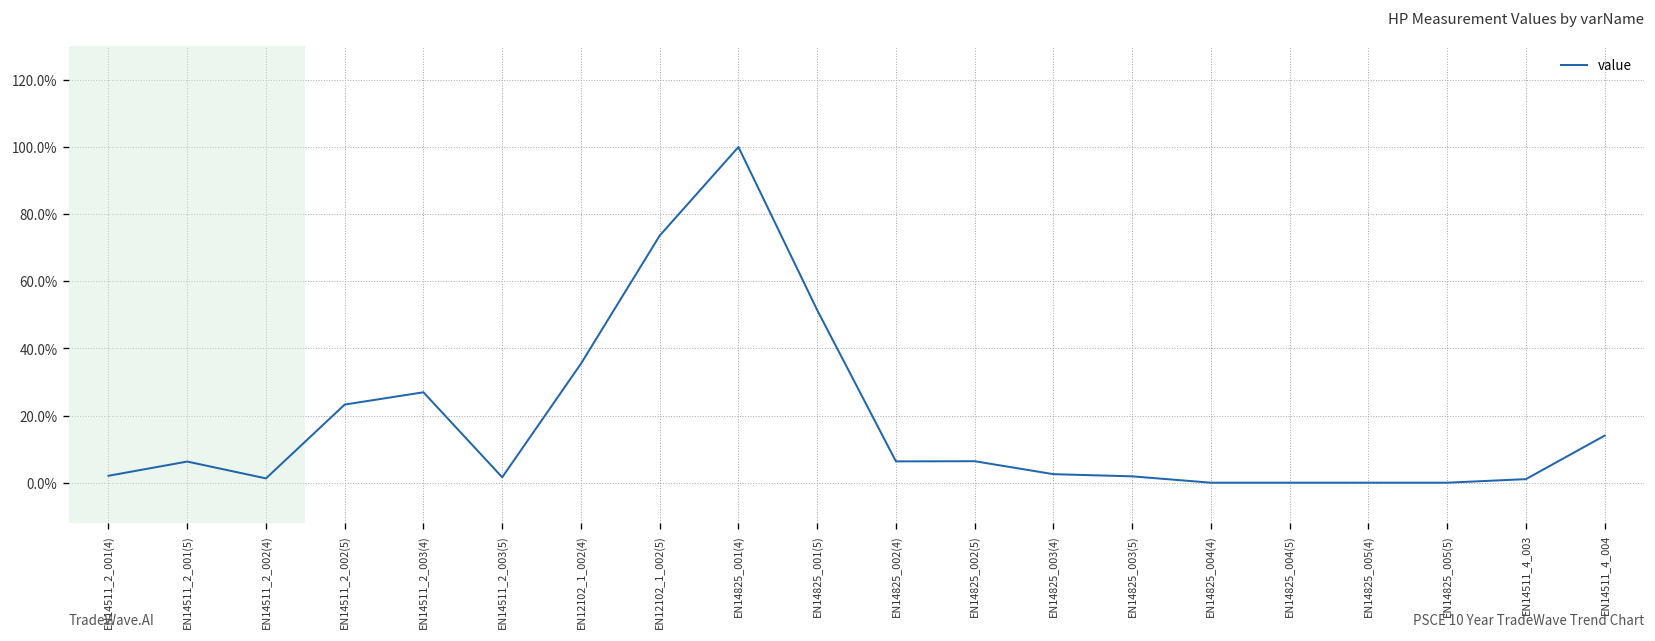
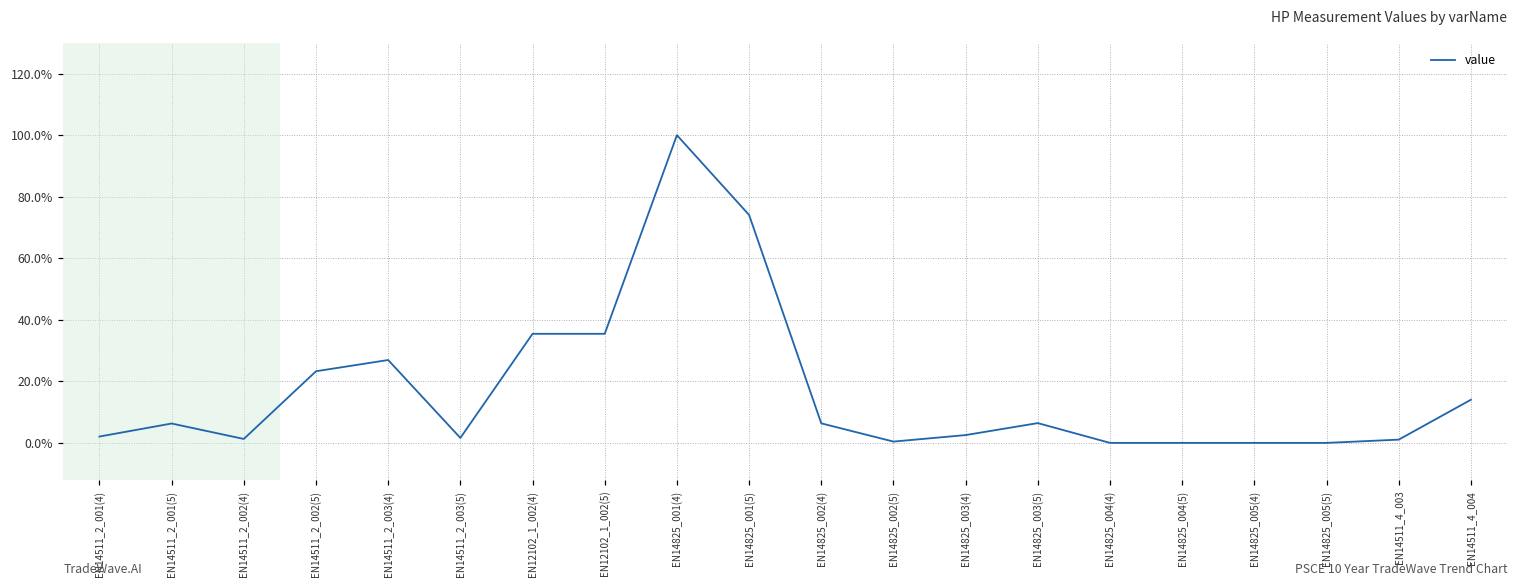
  {
    "EN14511_2_001(4)": "2%",
    "EN14511_2_001(5)": "6%",
    "EN14511_2_002(4)": "1%",
    "EN14511_2_002(5)": "23%",
    "EN14511_2_003(4)": "27%",
    "EN14511_2_003(5)": "2%",
    "EN12102_1_002(4)": "35%",
-   "EN12102_1_002(5)": "74%",
+   "EN12102_1_002(5)": "35%",
    "EN14825_001(4)": "100%",
-   "EN14825_001(5)": "51%",
+   "EN14825_001(5)": "74%",
    "EN14825_002(4)": "6%",
-   "EN14825_002(5)": "6%",
+   "EN14825_002(5)": "0%",
    "EN14825_003(4)": "3%",
-   "EN14825_003(5)": "2%",
+   "EN14825_003(5)": "6%",
    "EN14825_004(4)": "0%",
    "EN14825_004(5)": "0%",
    "EN14825_005(4)": "0%",
    "EN14825_005(5)": "0%",
    "EN14511_4_003": "1%",
    "EN14511_4_004": "14%"
  }
